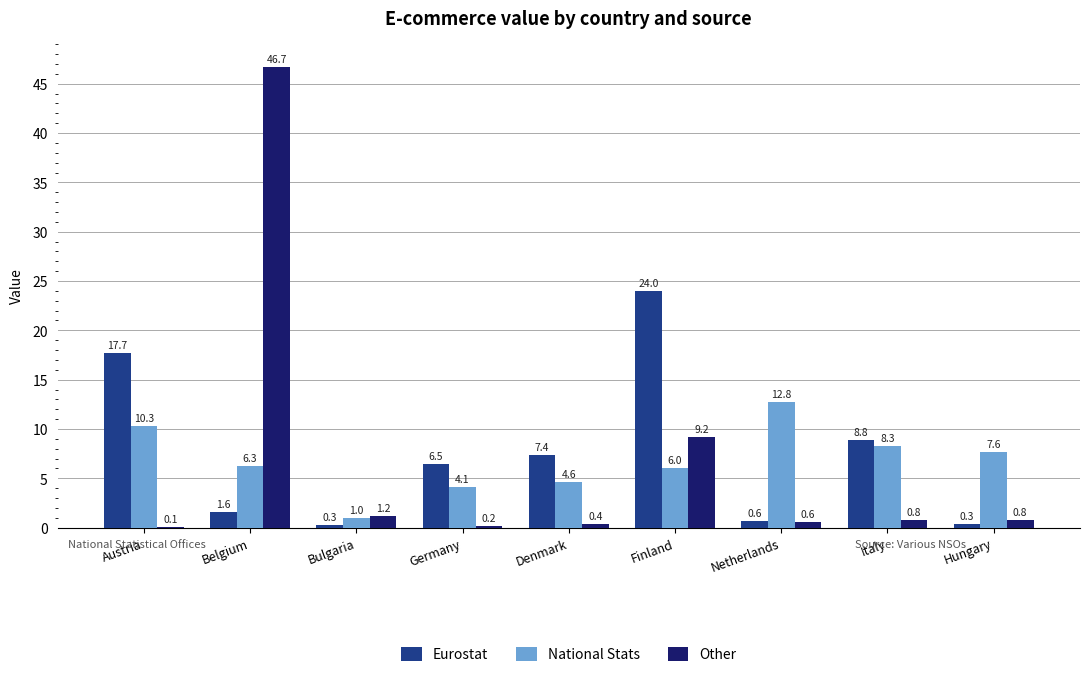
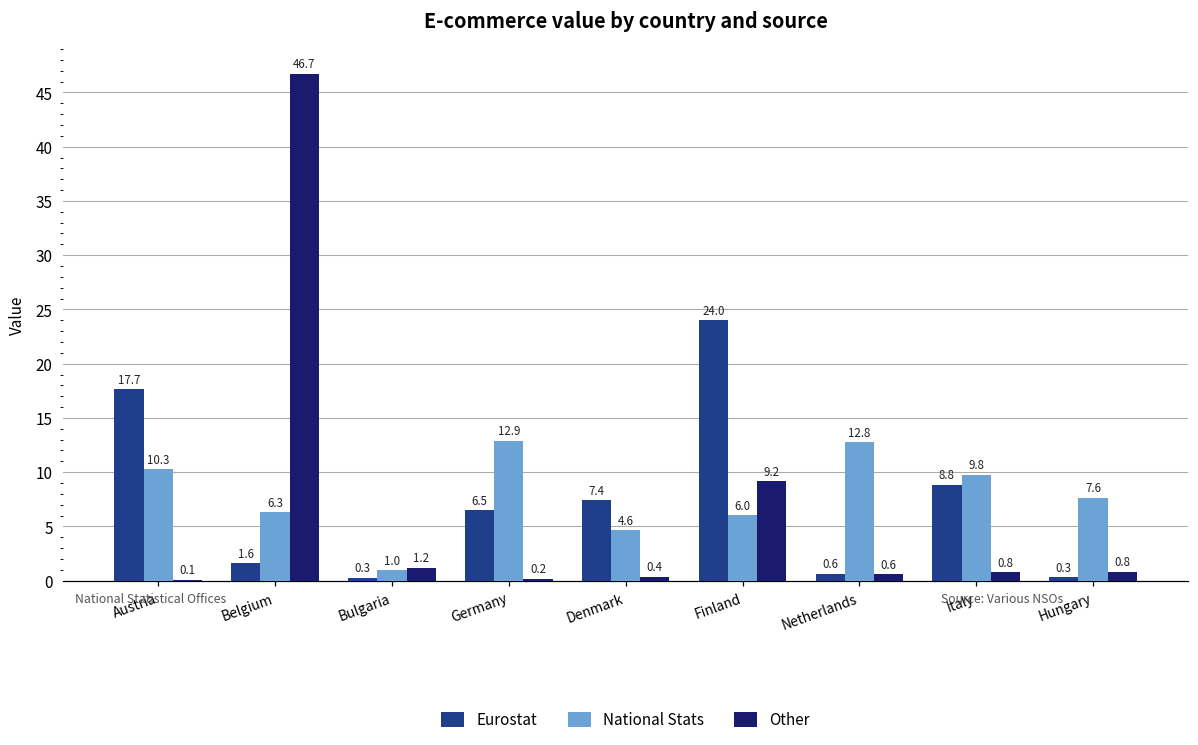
  {
    "National Stats": {
      "Austria": 10.3,
      "Belgium": 6.3,
      "Bulgaria": 1.0,
-     "Germany": 4.1,
+     "Germany": 12.9,
      "Denmark": 4.6,
      "Finland": 6.0,
      "Netherlands": 12.8,
-     "Italy": 8.3,
+     "Italy": 9.8,
      "Hungary": 7.6
    }
  }
